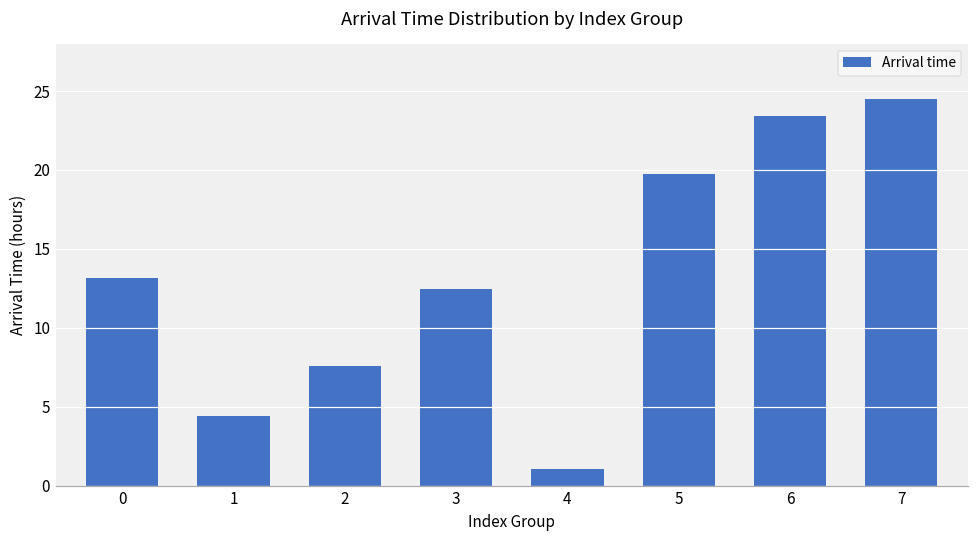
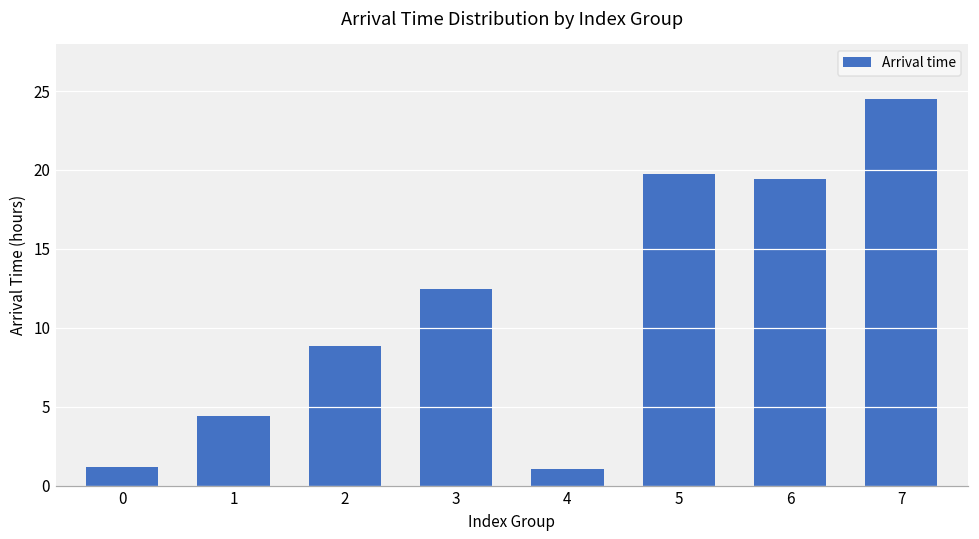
  {
-   "0": 13.2,
+   "0": 1.2,
    "1": 4.4,
-   "2": 7.6,
+   "2": 8.9,
    "3": 12.5,
    "4": 1.1,
    "5": 19.8,
-   "6": 23.4,
+   "6": 19.4,
    "7": 24.5
  }
